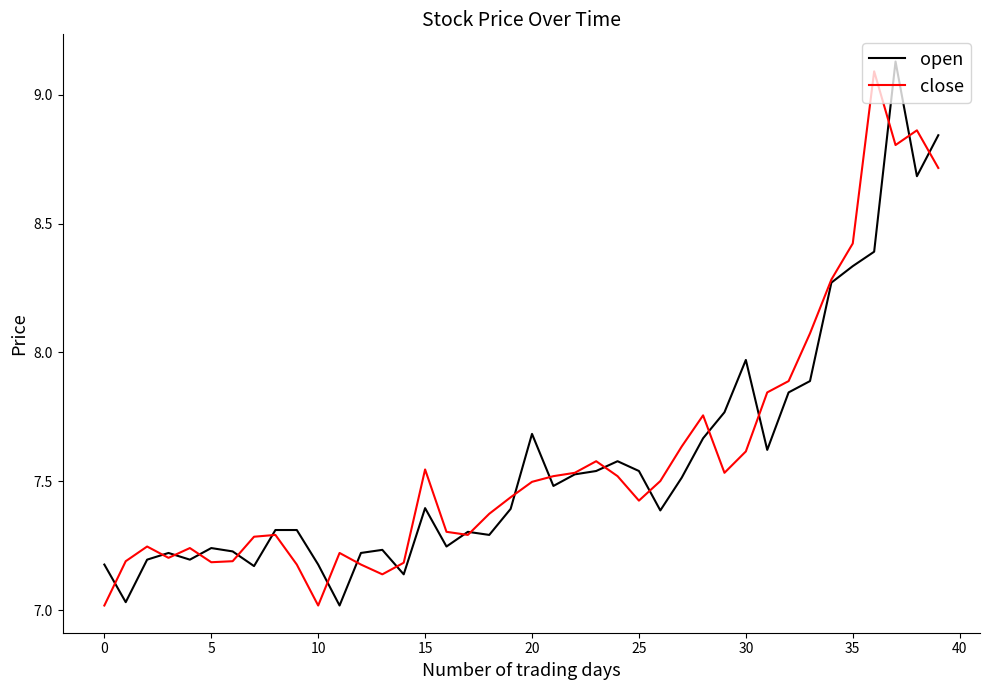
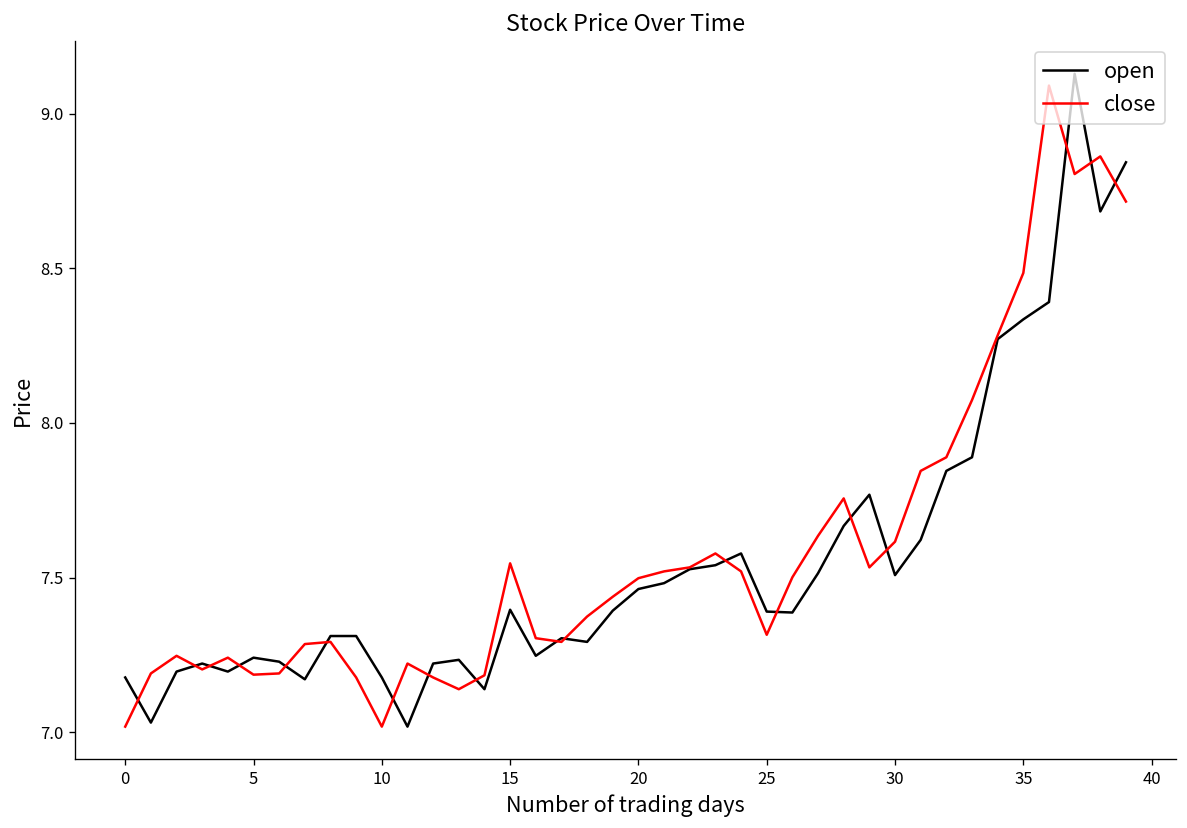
  {
    "open": {
      "0": 7.18,
      "5": 7.24,
      "10": 7.18,
      "15": 7.40,
-     "20": 7.68,
-     "25": 7.54,
-     "30": 7.97,
+     "20": 7.46,
+     "25": 7.39,
+     "30": 7.51,
      "35": 8.34
    },
    "close": {
      "0": 7.02,
      "5": 7.19,
      "10": 7.02,
      "15": 7.55,
      "20": 7.50,
-     "25": 7.43,
+     "25": 7.32,
      "30": 7.62,
-     "35": 8.42
+     "35": 8.49
    }
  }
